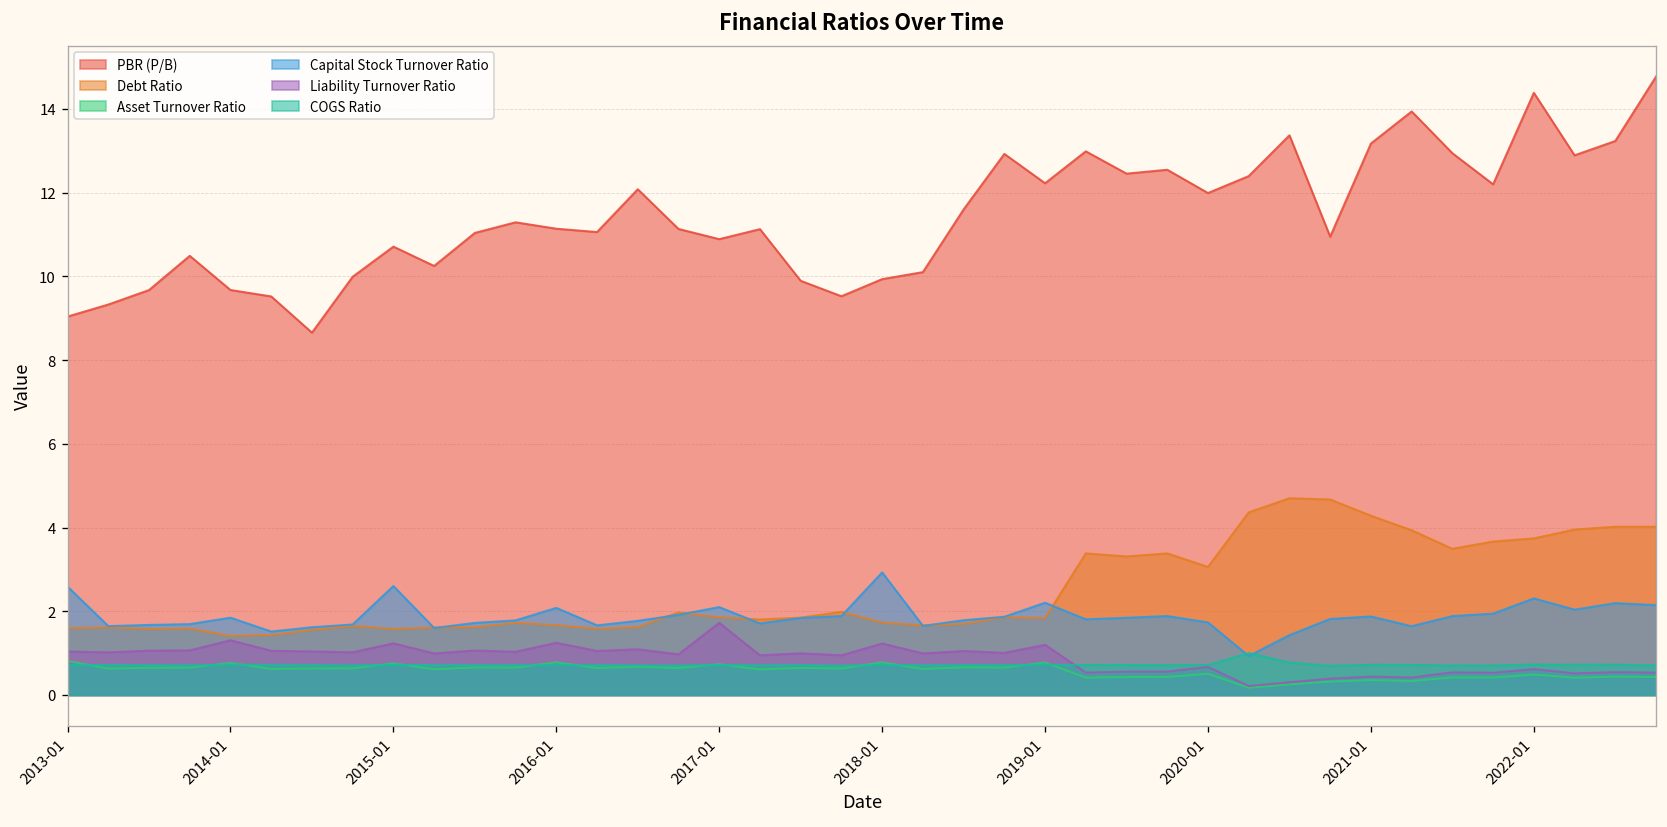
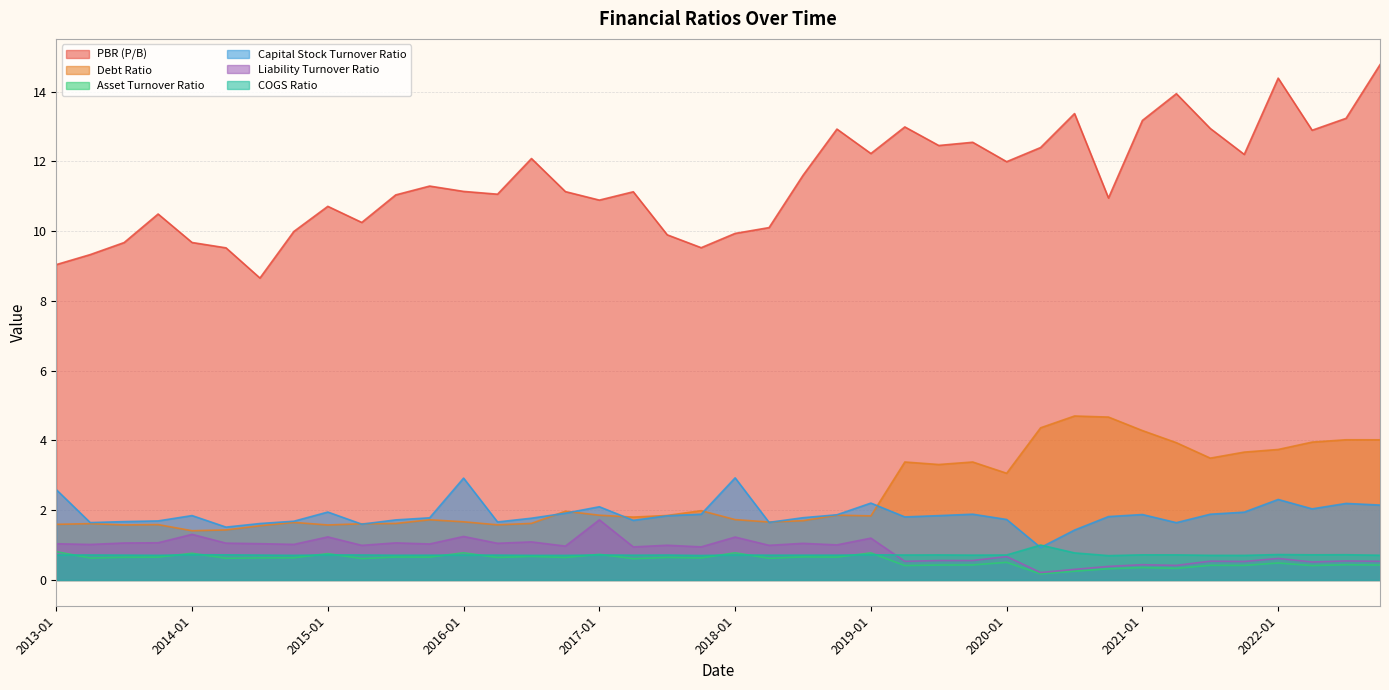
  {
    "Capital Stock Turnover Ratio": {
      "2013-01": 2.6,
      "2014-01": 1.8,
-     "2015-01": 2.6,
-     "2016-01": 2.1,
+     "2015-01": 1.9,
+     "2016-01": 2.9,
      "2017-01": 2.1,
      "2018-01": 2.9,
      "2019-01": 2.2,
      "2020-01": 1.7,
      "2021-01": 1.9,
      "2022-01": 2.3
    },
    "Liability Turnover Ratio": {
      "2013-01": 1.0,
      "2014-01": 1.3,
      "2015-01": 1.2,
      "2016-01": 1.2,
      "2017-01": 1.7,
      "2018-01": 1.2,
      "2019-01": 1.2,
      "2021-01": 0.4,
      "2022-01": 0.6
    }
  }
